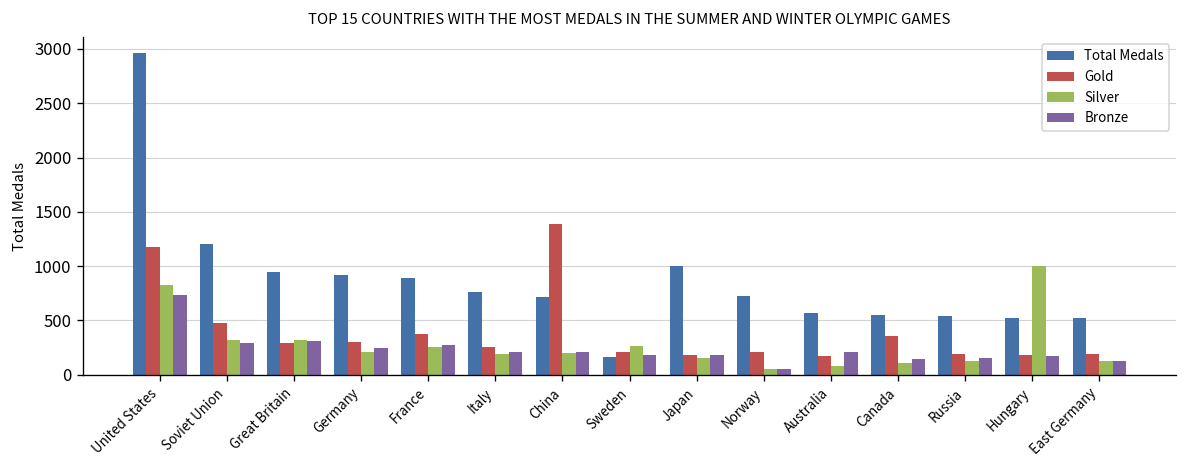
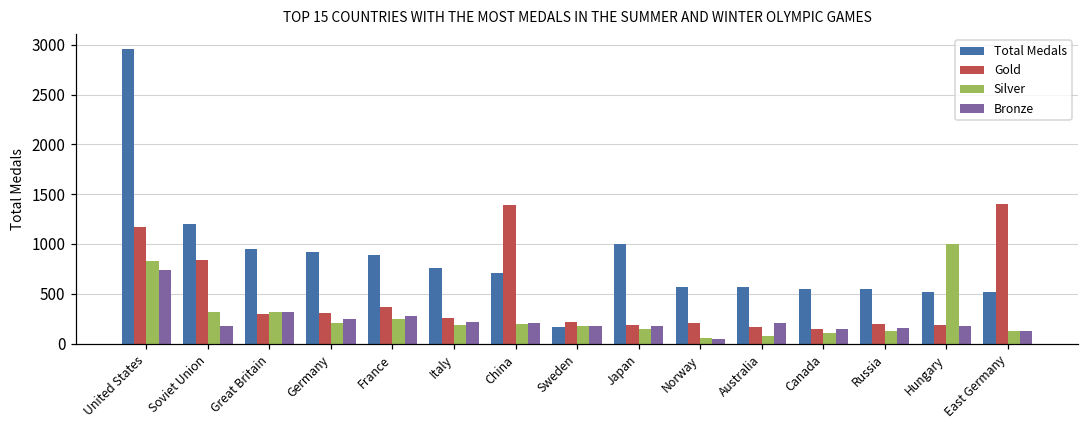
  {
    "Total Medals": {
      "United States": 3000,
      "Soviet Union": 1200,
      "Great Britain": 1000,
      "Germany": 900,
      "France": 900,
      "Italy": 800,
      "China": 700,
      "Sweden": 200,
      "Japan": 1000,
-     "Norway": 700,
+     "Norway": 600,
      "Australia": 600,
      "Canada": 600,
      "Russia": 500,
      "Hungary": 500,
      "East Germany": 500
    },
    "Gold": {
      "United States": 1200,
-     "Soviet Union": 500,
+     "Soviet Union": 800,
      "Great Britain": 300,
      "Germany": 300,
      "France": 400,
      "Italy": 300,
      "China": 1400,
      "Sweden": 200,
      "Japan": 200,
      "Norway": 200,
      "Australia": 200,
-     "Canada": 400,
+     "Canada": 100,
      "Russia": 200,
      "Hungary": 200,
-     "East Germany": 200
+     "East Germany": 1400
    },
    "Silver": {
      "United States": 800,
      "Soviet Union": 300,
      "Great Britain": 300,
      "Germany": 200,
      "France": 300,
      "Italy": 200,
      "China": 200,
-     "Sweden": 300,
+     "Sweden": 200,
      "Japan": 200,
      "Norway": 100,
      "Australia": 100,
      "Canada": 100,
      "Russia": 100,
      "Hungary": 1000,
      "East Germany": 100
    },
    "Bronze": {
      "United States": 700,
-     "Soviet Union": 300,
+     "Soviet Union": 200,
      "Great Britain": 300,
      "Germany": 200,
      "France": 300,
      "Italy": 200,
      "China": 200,
      "Sweden": 200,
      "Japan": 200,
      "Norway": 100,
      "Australia": 200,
      "Canada": 100,
      "Russia": 200,
      "Hungary": 200,
      "East Germany": 100
    }
  }
